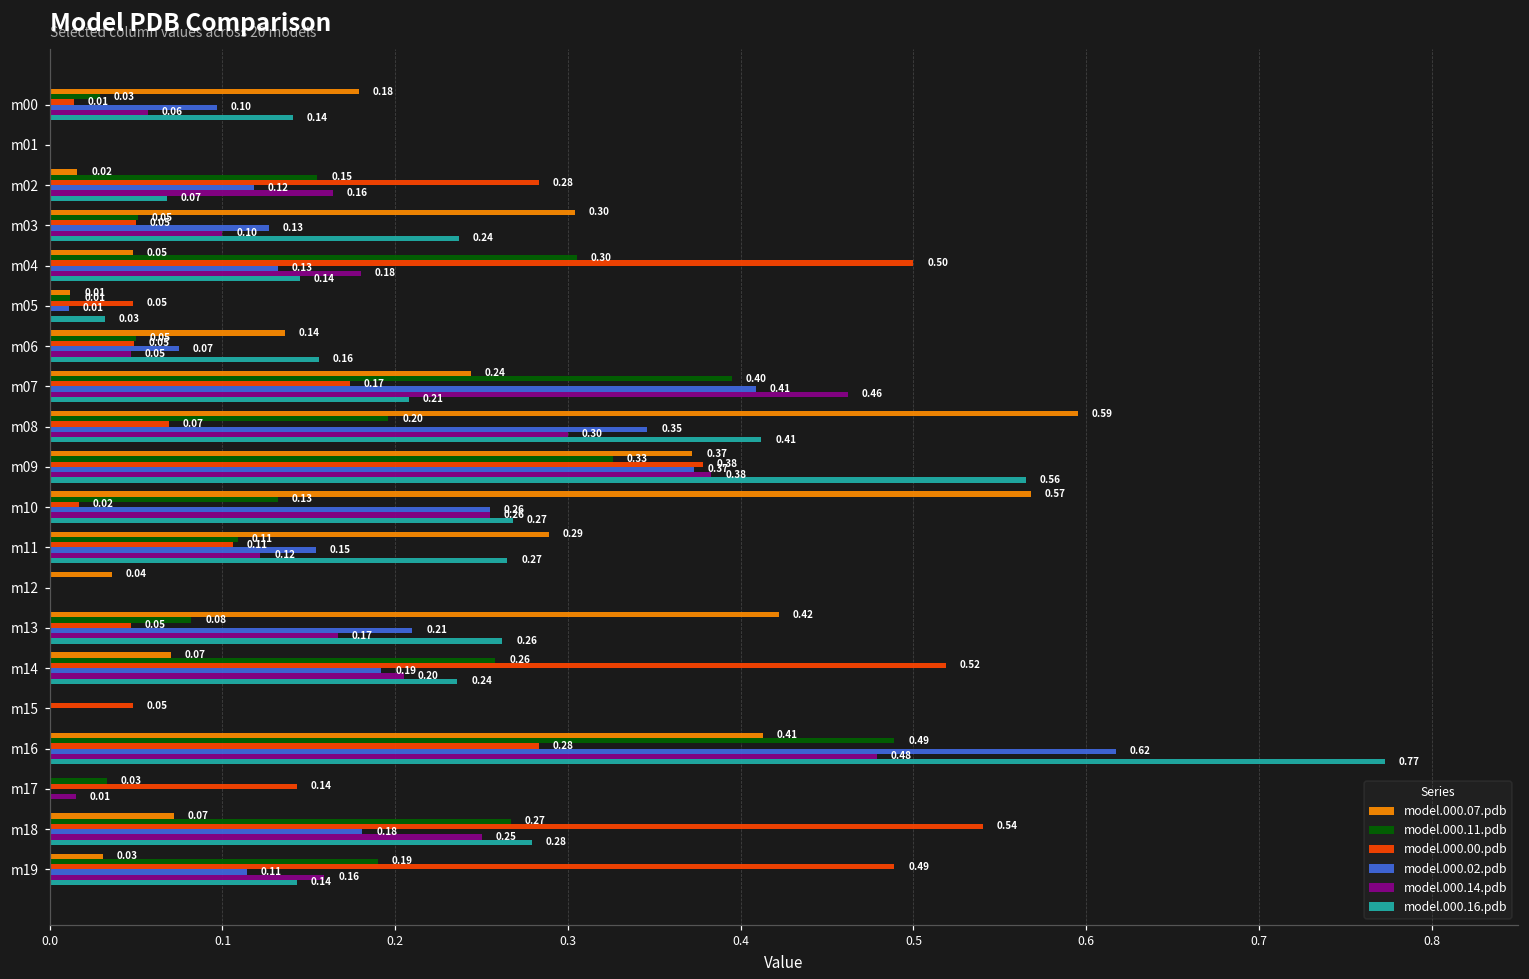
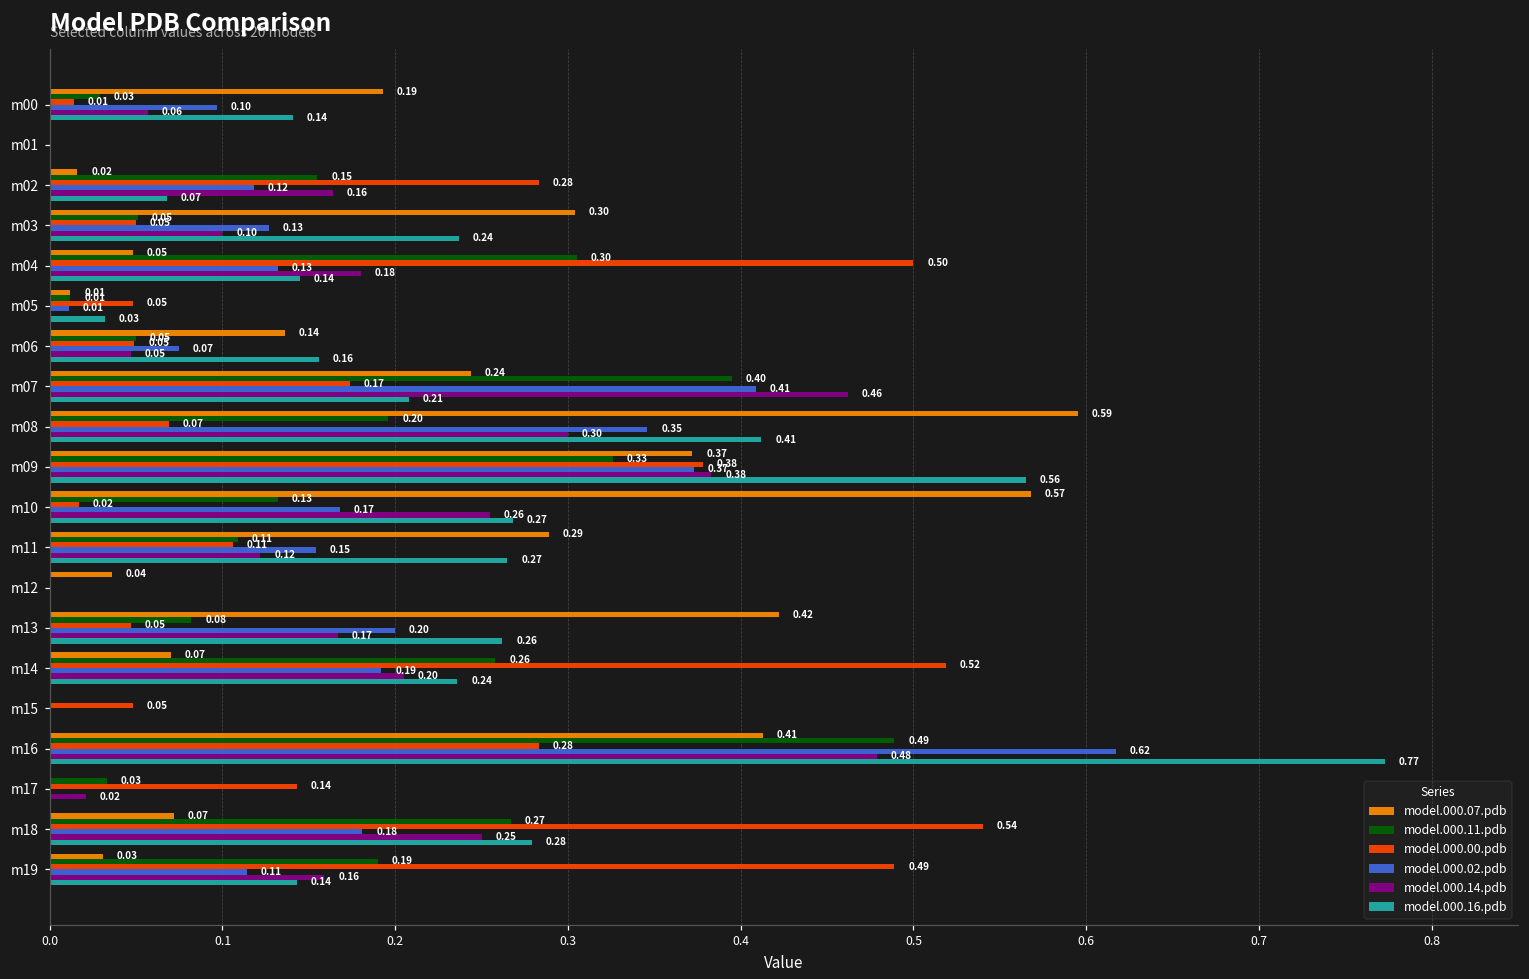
  {
    "model.000.07.pdb": {
-     "m00": 0.18,
+     "m00": 0.19,
      "m02": 0.02,
      "m03": 0.30,
      "m04": 0.05,
      "m06": 0.14,
      "m07": 0.24,
      "m08": 0.59,
      "m09": 0.37,
      "m10": 0.57,
      "m11": 0.29,
      "m12": 0.04,
      "m13": 0.42,
      "m14": 0.07,
      "m16": 0.41,
      "m18": 0.07,
      "m19": 0.03
    },
    "model.000.11.pdb": {
      "m00": 0.03,
      "m02": 0.15,
      "m04": 0.30,
      "m05": 0.01,
      "m07": 0.40,
      "m08": 0.20,
      "m09": 0.33,
      "m10": 0.13,
      "m13": 0.08,
      "m14": 0.26,
      "m16": 0.49,
      "m17": 0.03,
      "m18": 0.27,
      "m19": 0.19
    },
    "model.000.00.pdb": {
      "m00": 0.01,
      "m02": 0.28,
      "m04": 0.50,
      "m05": 0.05,
      "m06": 0.05,
      "m07": 0.17,
      "m08": 0.07,
      "m10": 0.02,
      "m13": 0.05,
      "m14": 0.52,
      "m15": 0.05,
      "m16": 0.28,
      "m17": 0.14,
      "m18": 0.54,
      "m19": 0.49
    },
    "model.000.02.pdb": {
      "m00": 0.10,
      "m02": 0.12,
      "m03": 0.13,
      "m04": 0.13,
      "m06": 0.07,
      "m07": 0.41,
      "m08": 0.35,
-     "m10": 0.26,
+     "m10": 0.17,
      "m11": 0.15,
-     "m13": 0.21,
+     "m13": 0.20,
      "m14": 0.19,
      "m16": 0.62,
      "m18": 0.18,
      "m19": 0.11
    },
    "model.000.14.pdb": {
      "m00": 0.06,
      "m02": 0.16,
      "m03": 0.10,
      "m04": 0.18,
      "m07": 0.46,
      "m08": 0.30,
      "m09": 0.38,
      "m11": 0.12,
      "m13": 0.17,
      "m14": 0.20,
      "m16": 0.48,
-     "m17": 0.01,
+     "m17": 0.02,
      "m18": 0.25,
      "m19": 0.16
    },
    "model.000.16.pdb": {
      "m00": 0.14,
      "m02": 0.07,
      "m03": 0.24,
      "m04": 0.14,
      "m05": 0.03,
      "m06": 0.16,
      "m07": 0.21,
      "m08": 0.41,
      "m09": 0.56,
      "m10": 0.27,
      "m11": 0.27,
      "m13": 0.26,
      "m14": 0.24,
      "m16": 0.77,
      "m18": 0.28,
      "m19": 0.14
    }
  }
